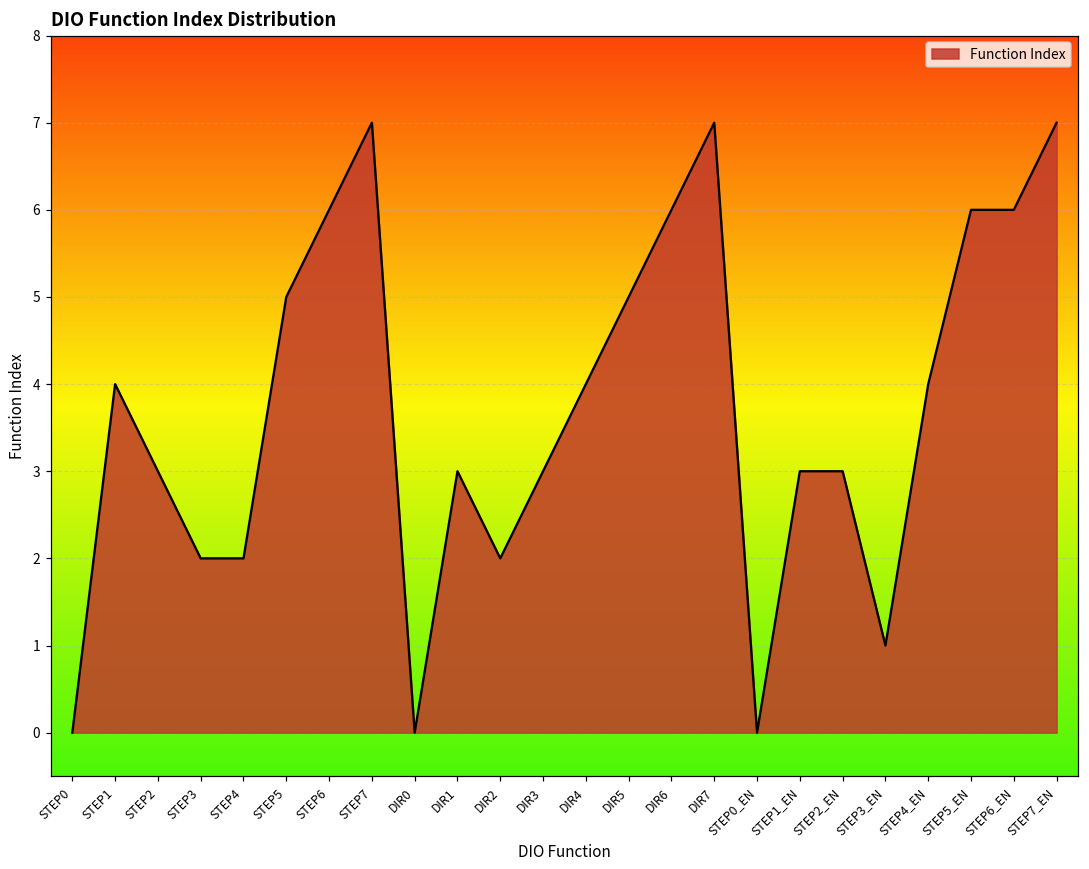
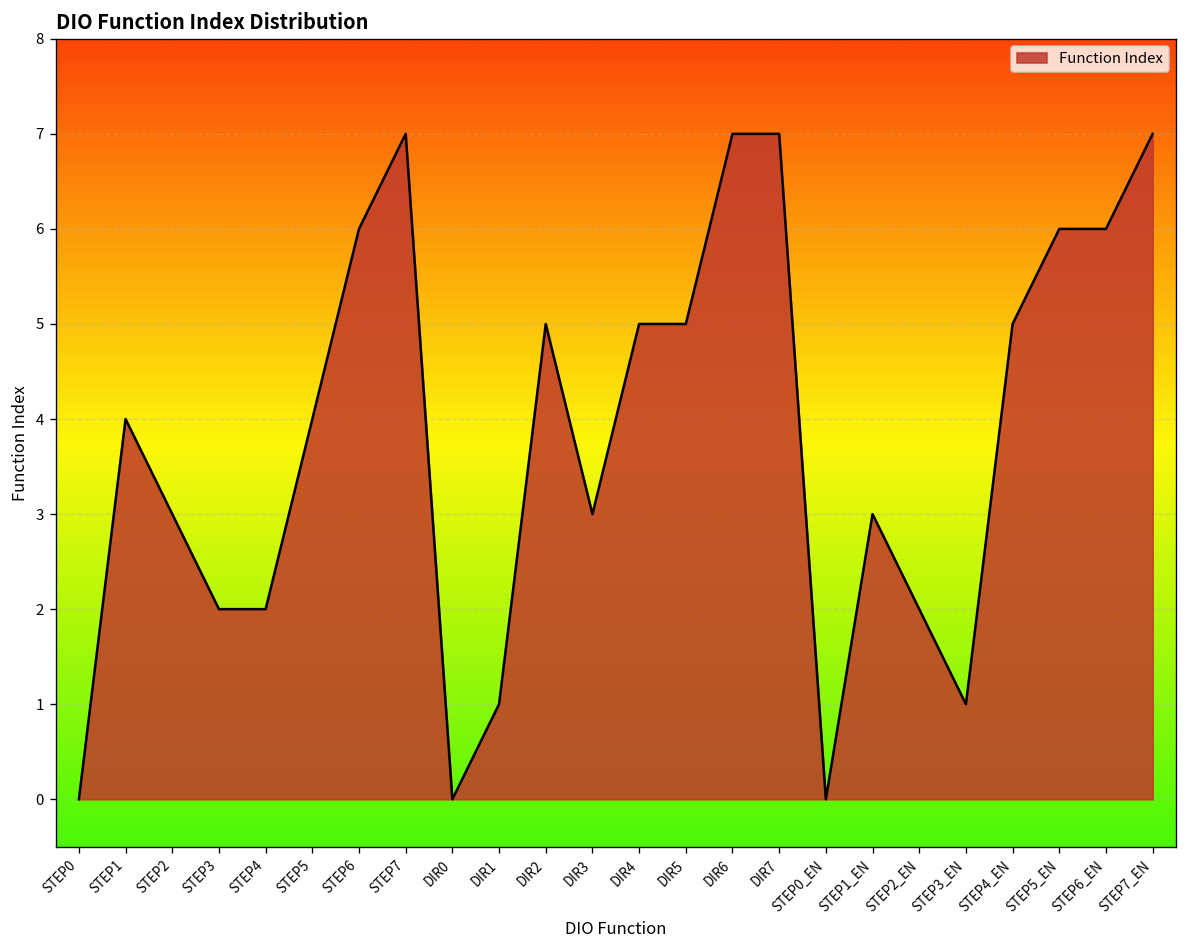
  {
    "STEP0": 0,
    "STEP1": 4,
    "STEP2": 3,
    "STEP3": 2,
    "STEP4": 2,
-   "STEP5": 5,
+   "STEP5": 4,
    "STEP6": 6,
    "STEP7": 7,
    "DIR0": 0,
-   "DIR1": 3,
-   "DIR2": 2,
+   "DIR1": 1,
+   "DIR2": 5,
    "DIR3": 3,
-   "DIR4": 4,
+   "DIR4": 5,
    "DIR5": 5,
-   "DIR6": 6,
+   "DIR6": 7,
    "DIR7": 7,
    "STEP0_EN": 0,
    "STEP1_EN": 3,
-   "STEP2_EN": 3,
+   "STEP2_EN": 2,
    "STEP3_EN": 1,
-   "STEP4_EN": 4,
+   "STEP4_EN": 5,
    "STEP5_EN": 6,
    "STEP6_EN": 6,
    "STEP7_EN": 7
  }
